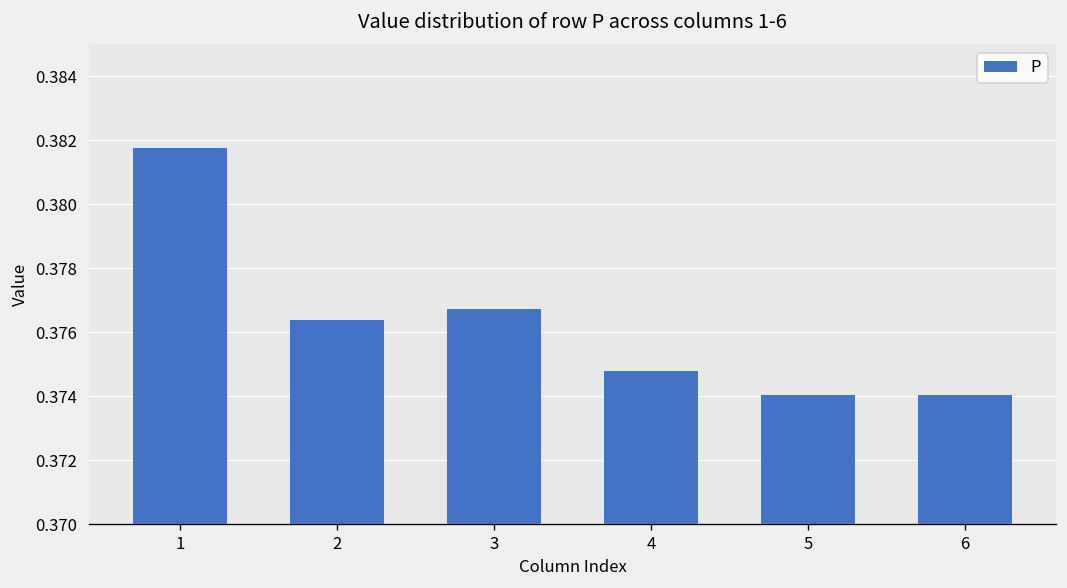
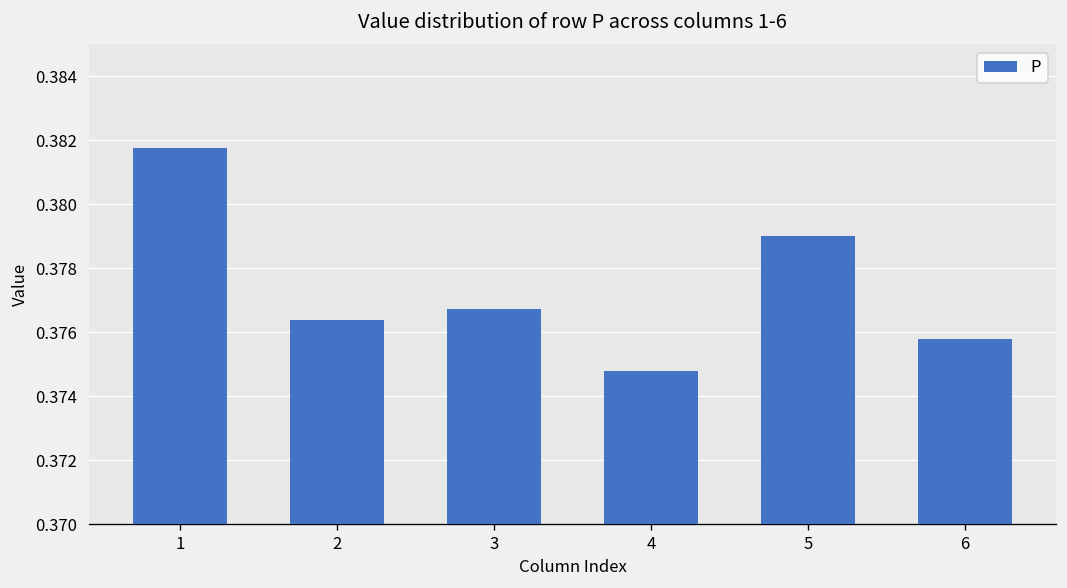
  {
    "1": 0.3818,
    "2": 0.3764,
    "3": 0.3767,
    "4": 0.3748,
-   "5": 0.3740,
-   "6": 0.3740
+   "5": 0.3790,
+   "6": 0.3758
  }
